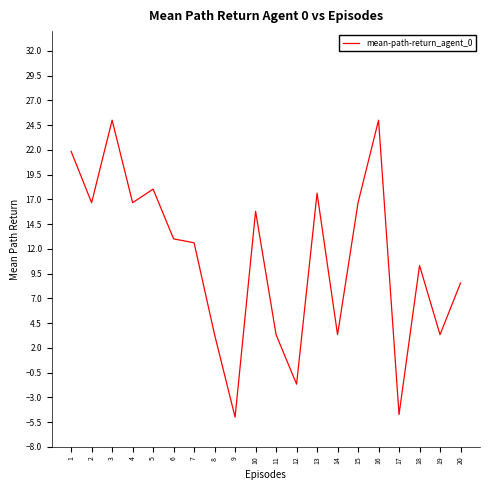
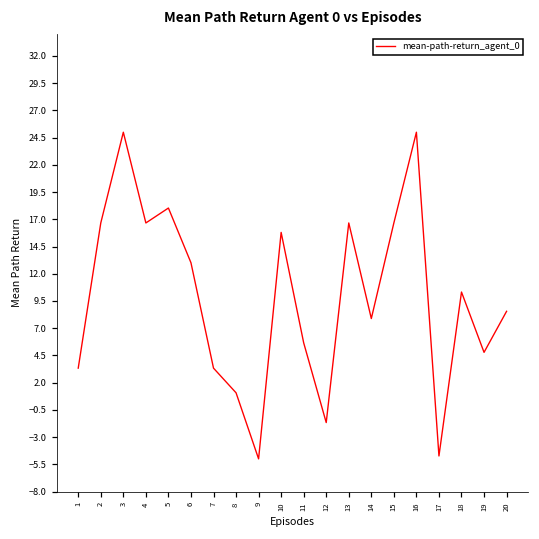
  {
-   "1": 22,
+   "1": 3,
    "2": 17,
    "3": 25,
    "4": 17,
    "5": 18,
    "6": 13,
-   "7": 13,
-   "8": 3,
+   "7": 3,
+   "8": 1,
    "9": -5,
    "10": 16,
-   "11": 3,
+   "11": 6,
    "12": -2,
-   "13": 18,
-   "14": 3,
+   "13": 17,
+   "14": 8,
    "15": 17,
    "16": 25,
    "17": -5,
    "18": 10,
-   "19": 3,
+   "19": 5,
    "20": 9
  }
